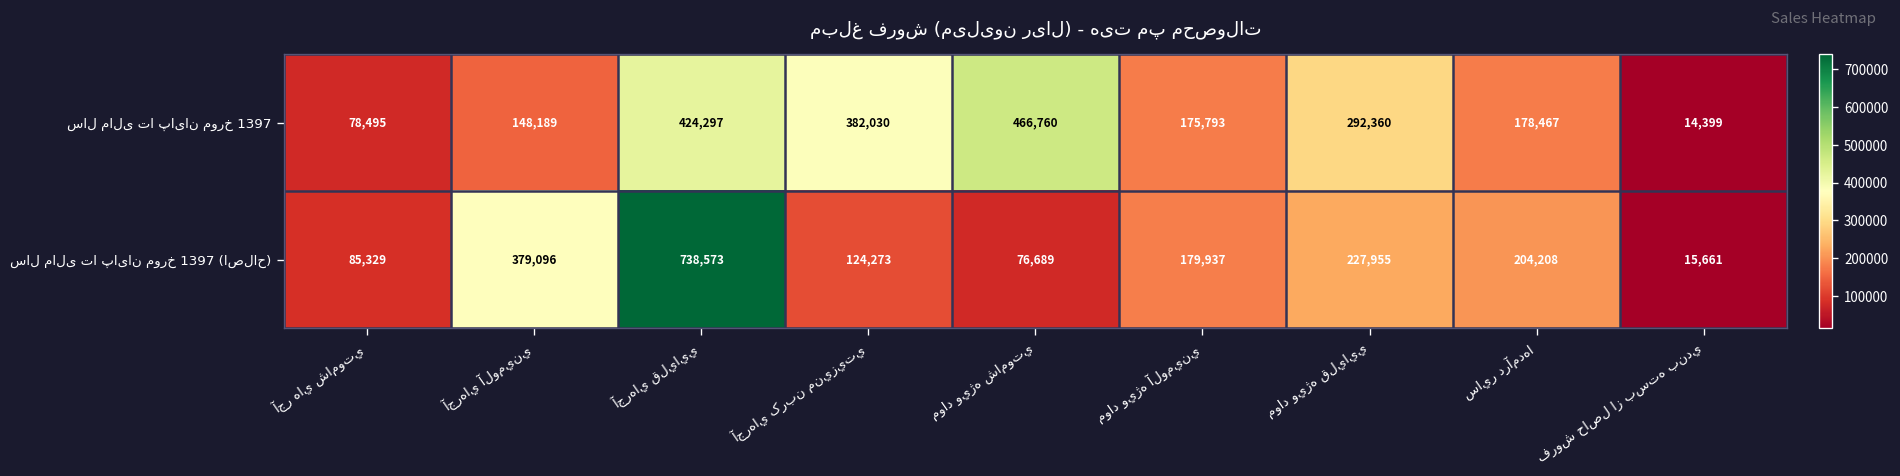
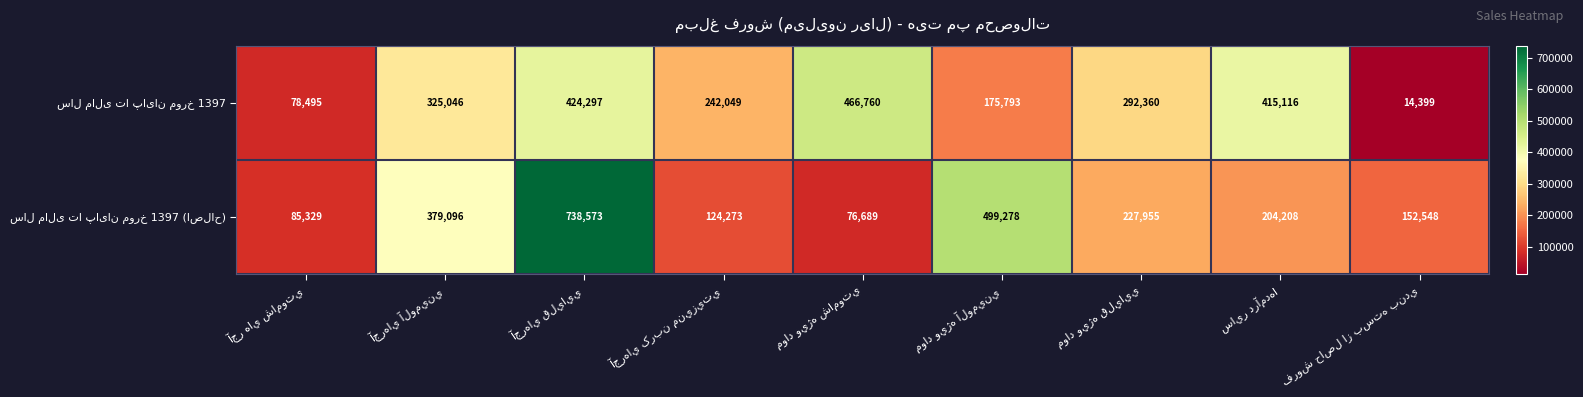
  {
    "سال مالی تا پایان مورخ 1397": {
      "آجر هاي شاموتي": "78,495",
-     "آجرهاي آلوميني": "148,189",
+     "آجرهاي آلوميني": "325,046",
      "آجرهاي قليايي": "424,297",
-     "آجرهاي کربن منيزيتي": "382,030",
+     "آجرهاي کربن منيزيتي": "242,049",
      "مواد ويژه شاموتي": "466,760",
      "مواد ويژه آلوميني": "175,793",
      "مواد ويژه قليايي": "292,360",
-     "ساير درآمدها": "178,467",
+     "ساير درآمدها": "415,116",
      "فروش حاصل از بسته بندي": "14,399"
    },
    "سال مالی تا پایان مورخ 1397 (اصلاح)": {
      "آجر هاي شاموتي": "85,329",
      "آجرهاي آلوميني": "379,096",
      "آجرهاي قليايي": "738,573",
      "آجرهاي کربن منيزيتي": "124,273",
      "مواد ويژه شاموتي": "76,689",
-     "مواد ويژه آلوميني": "179,937",
+     "مواد ويژه آلوميني": "499,278",
      "مواد ويژه قليايي": "227,955",
      "ساير درآمدها": "204,208",
-     "فروش حاصل از بسته بندي": "15,661"
+     "فروش حاصل از بسته بندي": "152,548"
    }
  }
